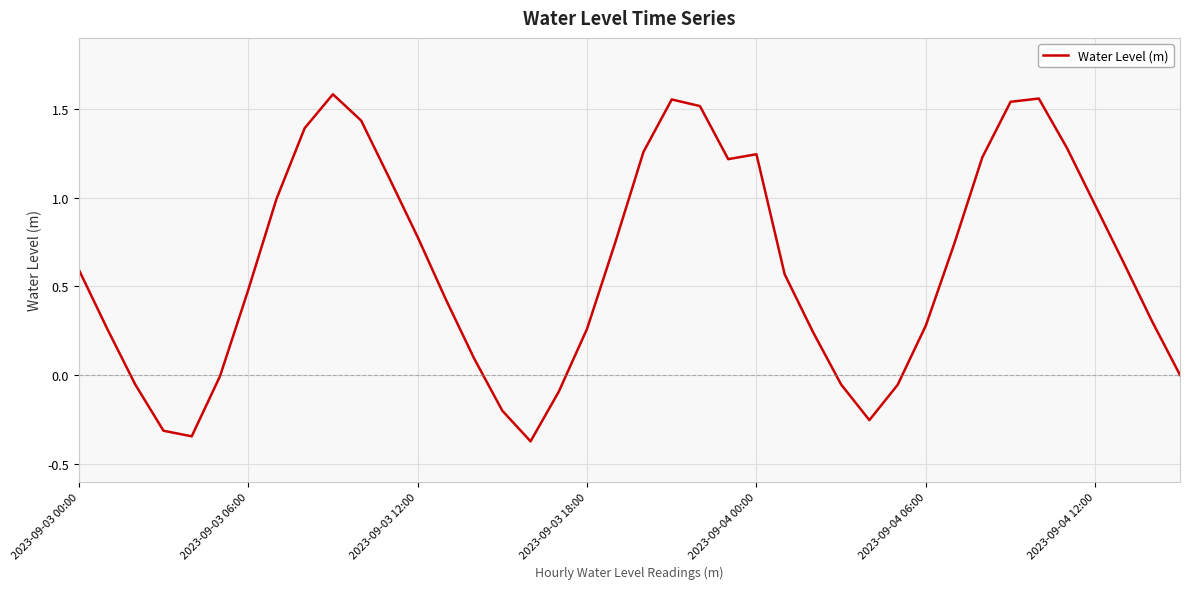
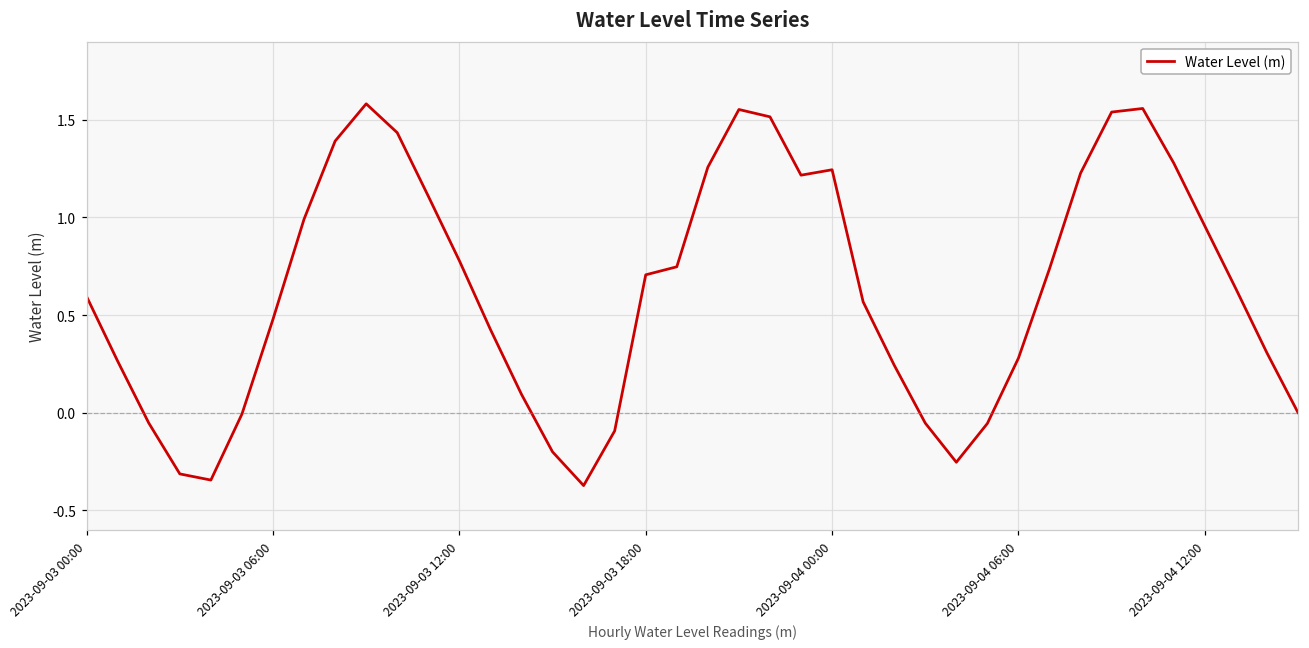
  {
    "2023-09-03 00:00": 0.59,
    "2023-09-03 06:00": 0.48,
    "2023-09-03 12:00": 0.78,
-   "2023-09-03 18:00": 0.26,
+   "2023-09-03 18:00": 0.71,
    "2023-09-04 00:00": 1.24,
    "2023-09-04 06:00": 0.28,
    "2023-09-04 12:00": 0.96
  }
